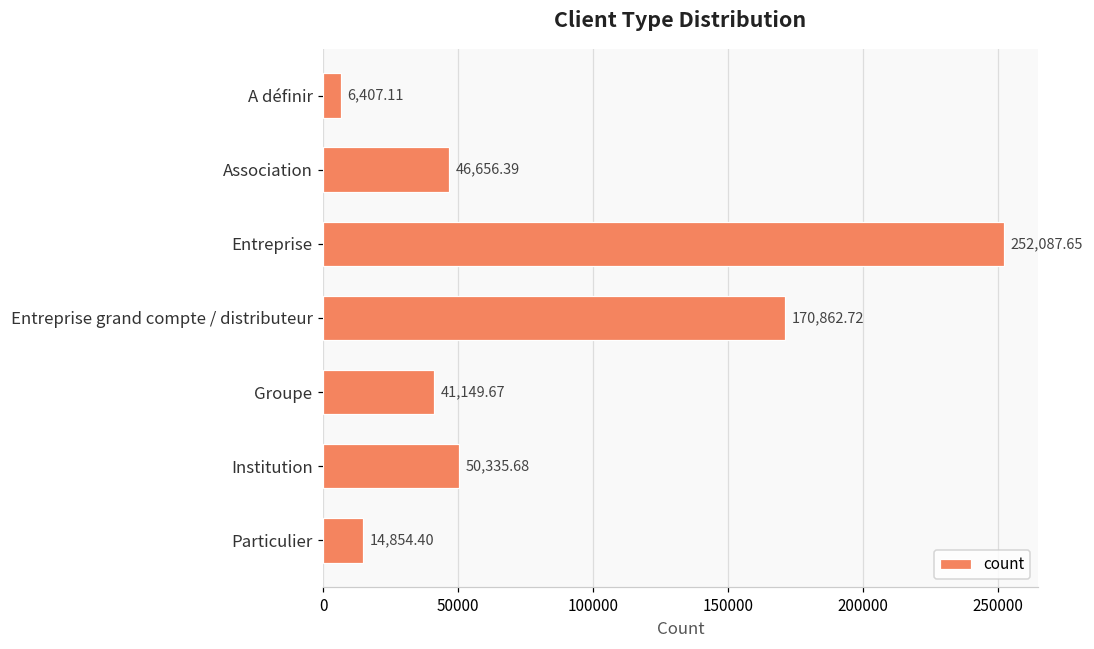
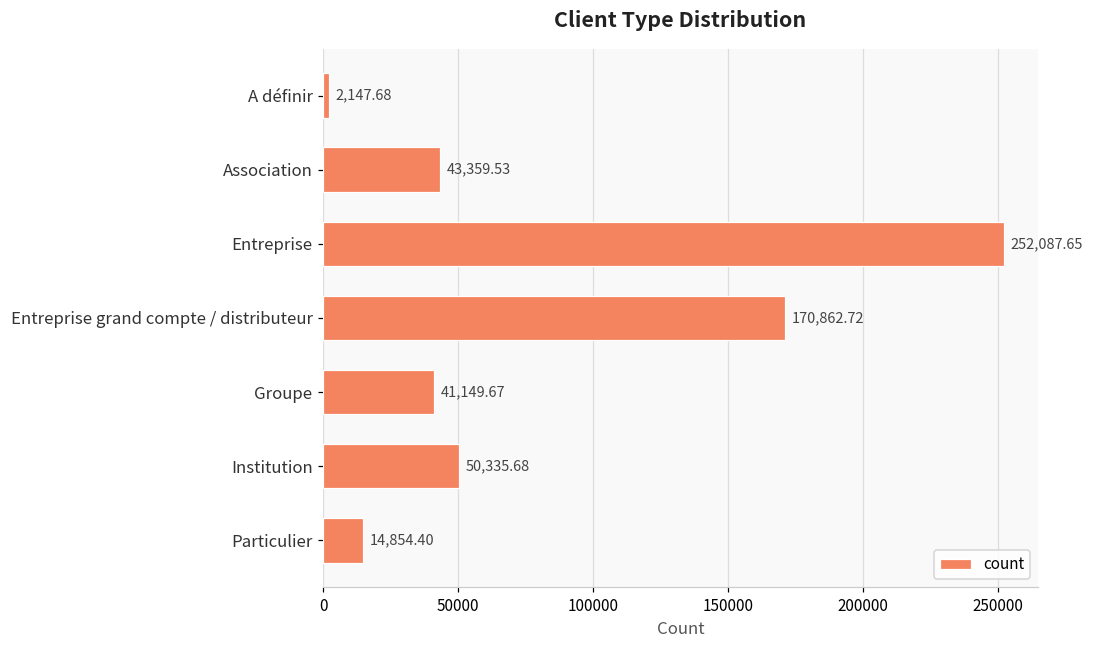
  {
-   "A définir": "6,407.11",
-   "Association": "46,656.39",
+   "A définir": "2,147.68",
+   "Association": "43,359.53",
    "Entreprise": "252,087.65",
    "Entreprise grand compte / distributeur": "170,862.72",
    "Groupe": "41,149.67",
    "Institution": "50,335.68",
    "Particulier": "14,854.40"
  }
